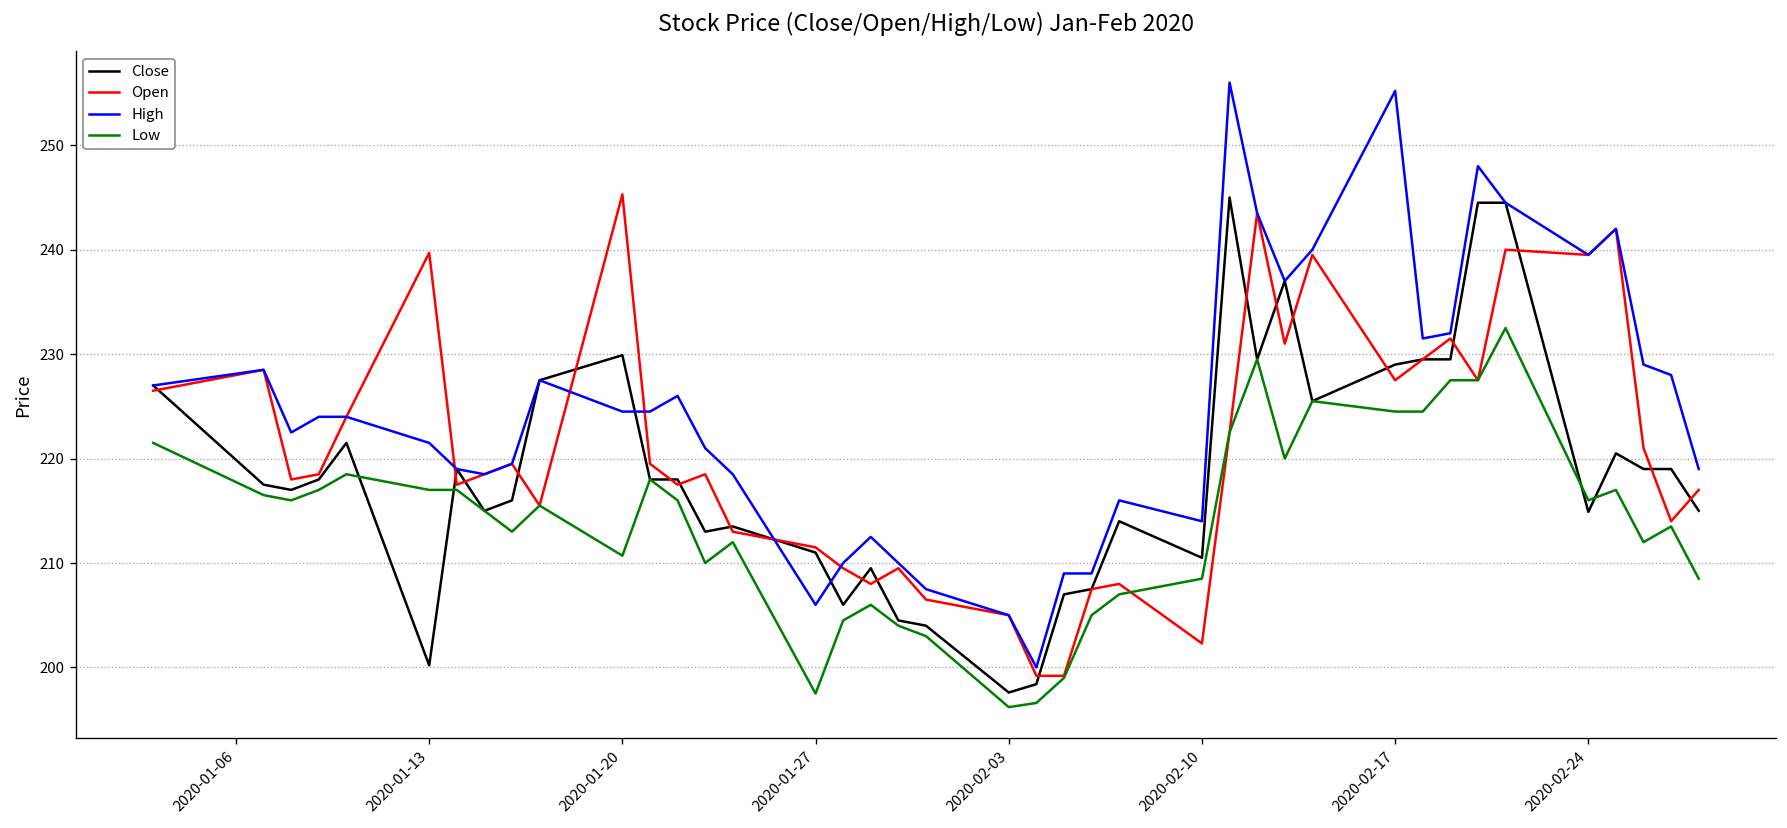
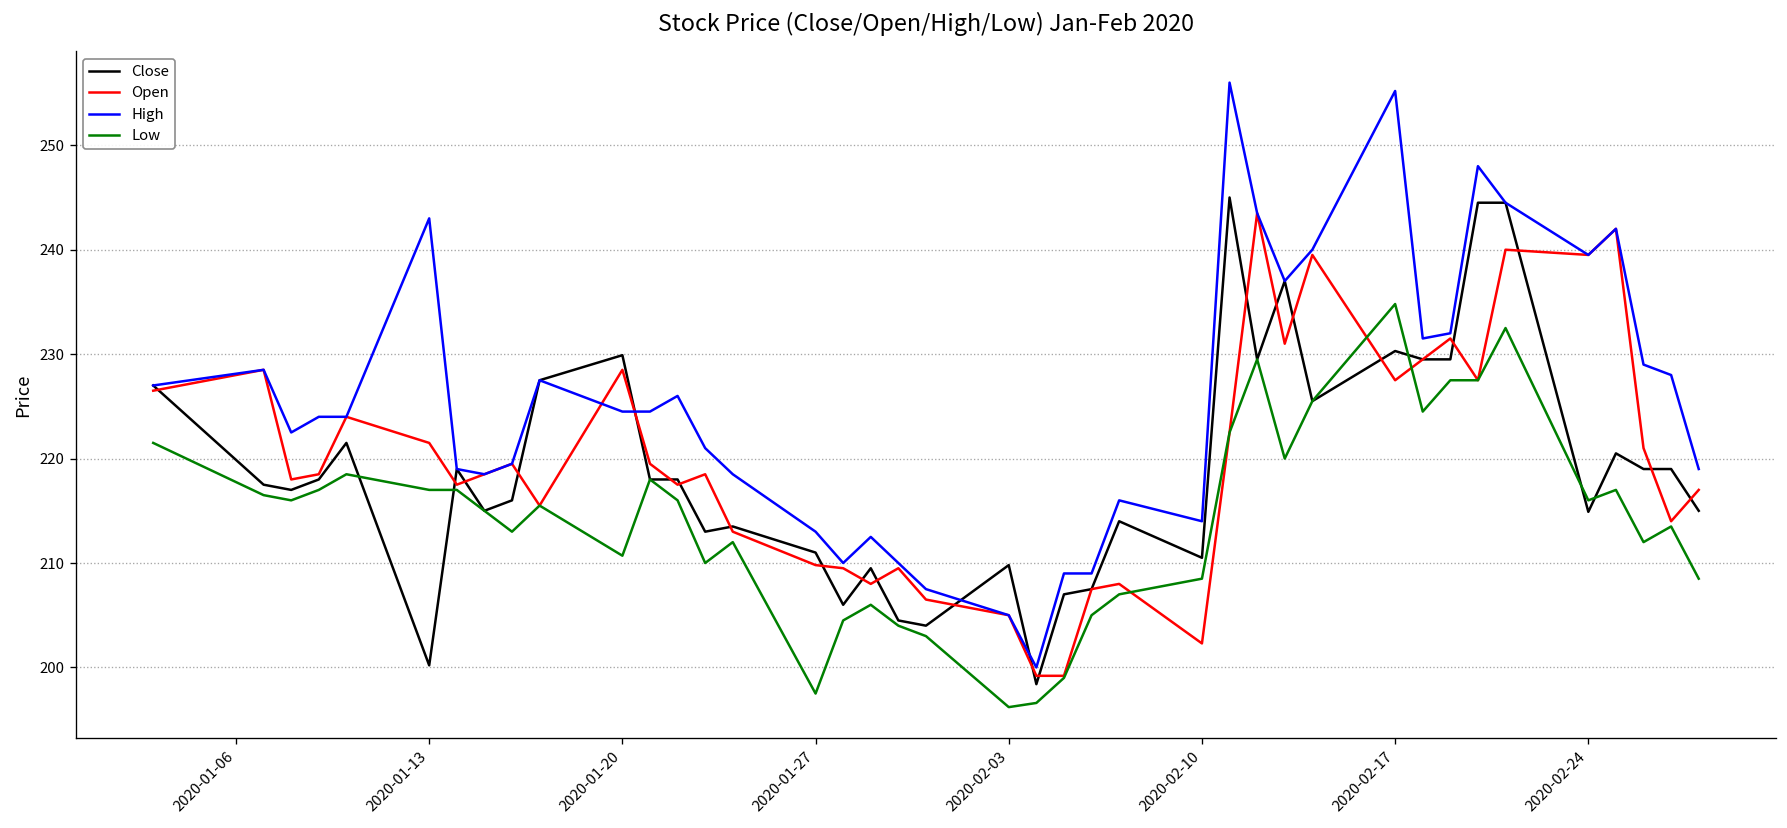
  {
    "Close": {
      "2020-01-13": 200,
      "2020-01-20": 230,
      "2020-01-27": 211,
-     "2020-02-03": 198,
+     "2020-02-03": 210,
      "2020-02-10": 211,
-     "2020-02-17": 229,
+     "2020-02-17": 230,
      "2020-02-24": 215
    },
    "Open": {
-     "2020-01-13": 240,
-     "2020-01-20": 245,
-     "2020-01-27": 212,
+     "2020-01-13": 222,
+     "2020-01-20": 229,
+     "2020-01-27": 210,
      "2020-02-10": 202,
      "2020-02-17": 228
    },
    "High": {
-     "2020-01-13": 222,
+     "2020-01-13": 243,
      "2020-01-20": 225,
-     "2020-01-27": 206,
+     "2020-01-27": 213,
      "2020-02-10": 214,
      "2020-02-17": 255
    },
    "Low": {
      "2020-01-13": 217,
      "2020-01-20": 211,
      "2020-01-27": 198,
      "2020-02-03": 196,
      "2020-02-10": 209,
-     "2020-02-17": 225,
+     "2020-02-17": 235,
      "2020-02-24": 216
    }
  }
